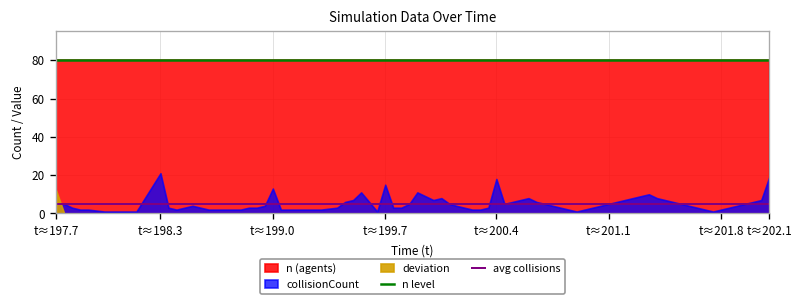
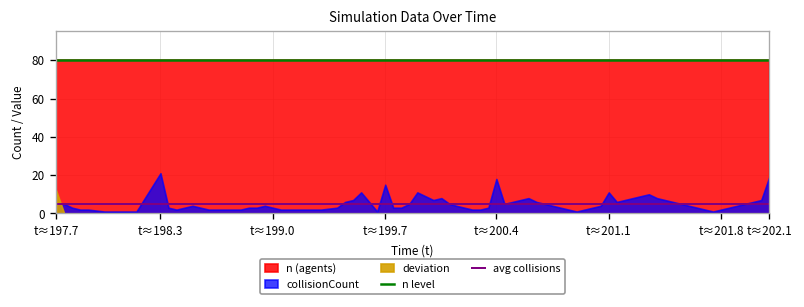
  {
    "n (agents)": {
      "t≈197.7": 80,
      "t≈198.3": 80,
      "t≈199.0": 80,
      "t≈199.7": 80,
      "t≈200.4": 80,
      "t≈201.1": 80,
      "t≈201.8": 80,
      "t≈202.1": 80
    },
    "collisionCount": {
      "t≈197.7": 5,
      "t≈198.3": 21,
-     "t≈199.0": 13,
+     "t≈199.0": 3,
      "t≈199.7": 15,
      "t≈200.4": 18,
-     "t≈201.1": 5,
+     "t≈201.1": 11,
      "t≈201.8": 2,
      "t≈202.1": 19
    },
    "deviation": {
      "t≈197.7": 12,
      "t≈198.3": 0,
      "t≈199.0": 0,
      "t≈199.7": 0,
      "t≈200.4": 0,
      "t≈201.1": 0,
      "t≈201.8": 0,
      "t≈202.1": 0
    }
  }
